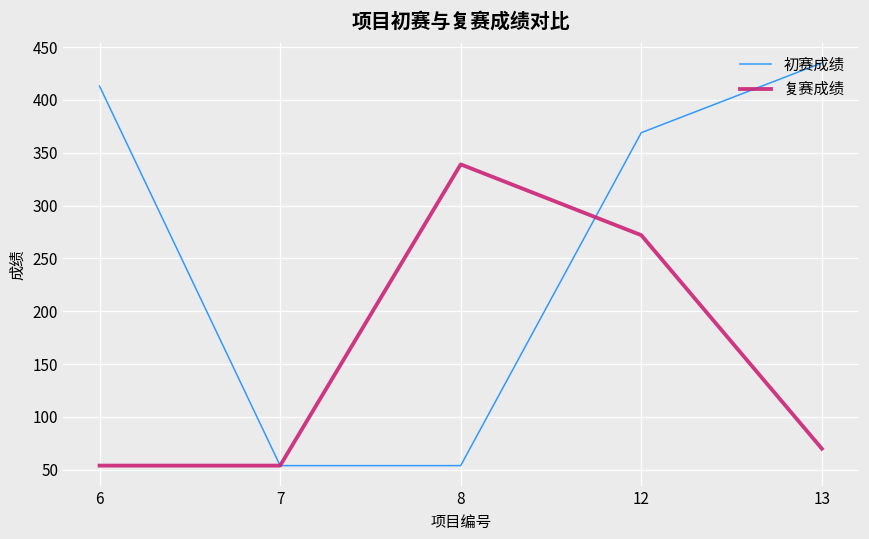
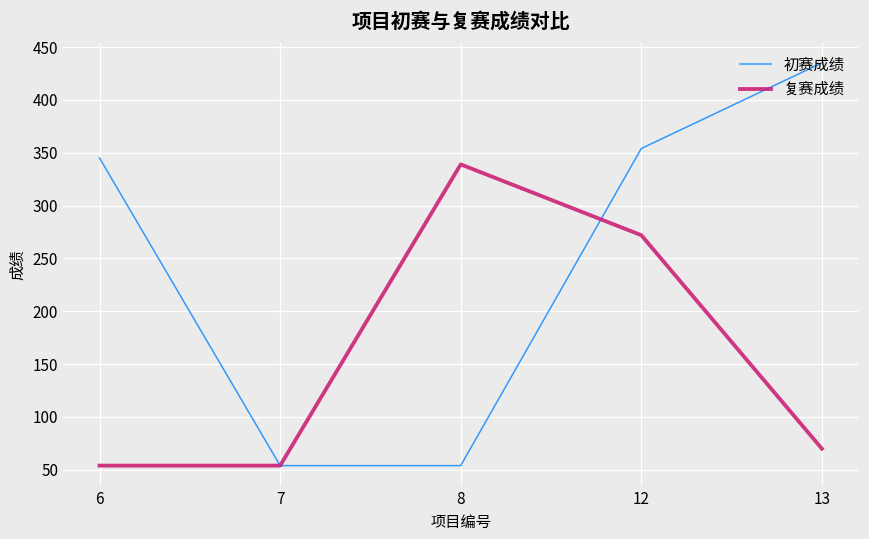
  {
    "初赛成绩": {
-     "6": 410,
+     "6": 350,
      "8": 50,
-     "12": 370,
+     "12": 350,
      "13": 440
    },
    "复赛成绩": {
      "6": 50,
      "8": 340,
      "12": 270,
      "13": 70
    }
  }
